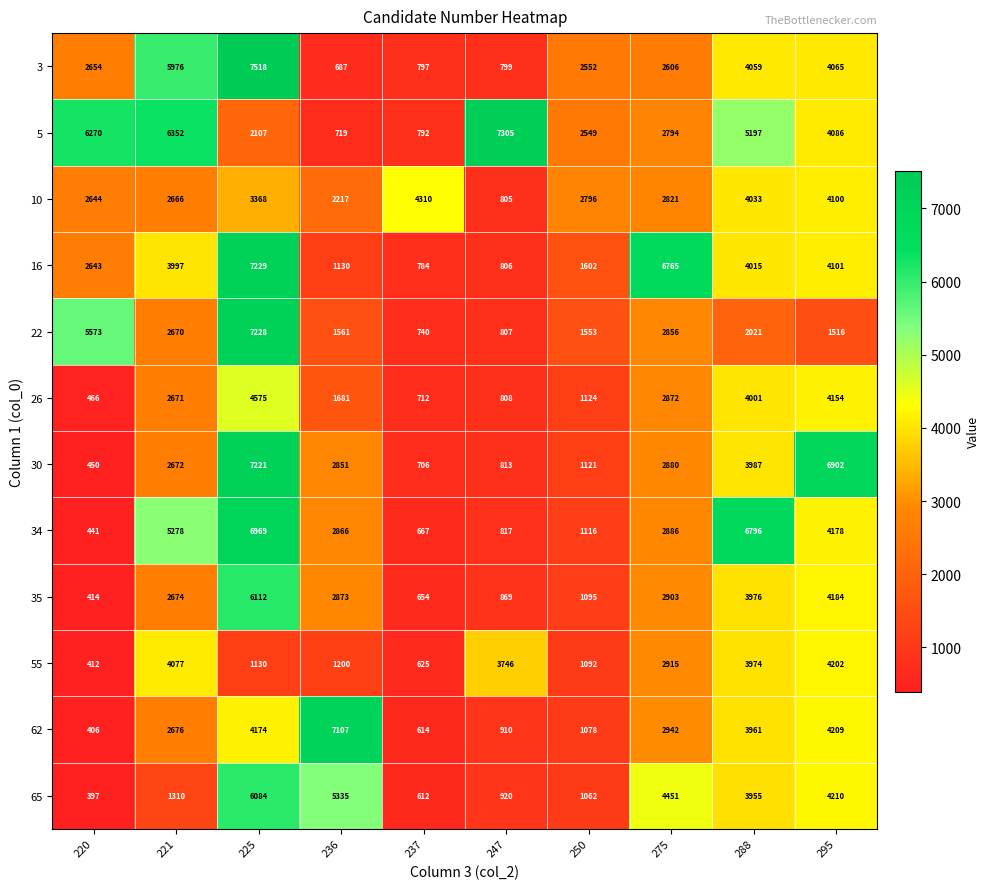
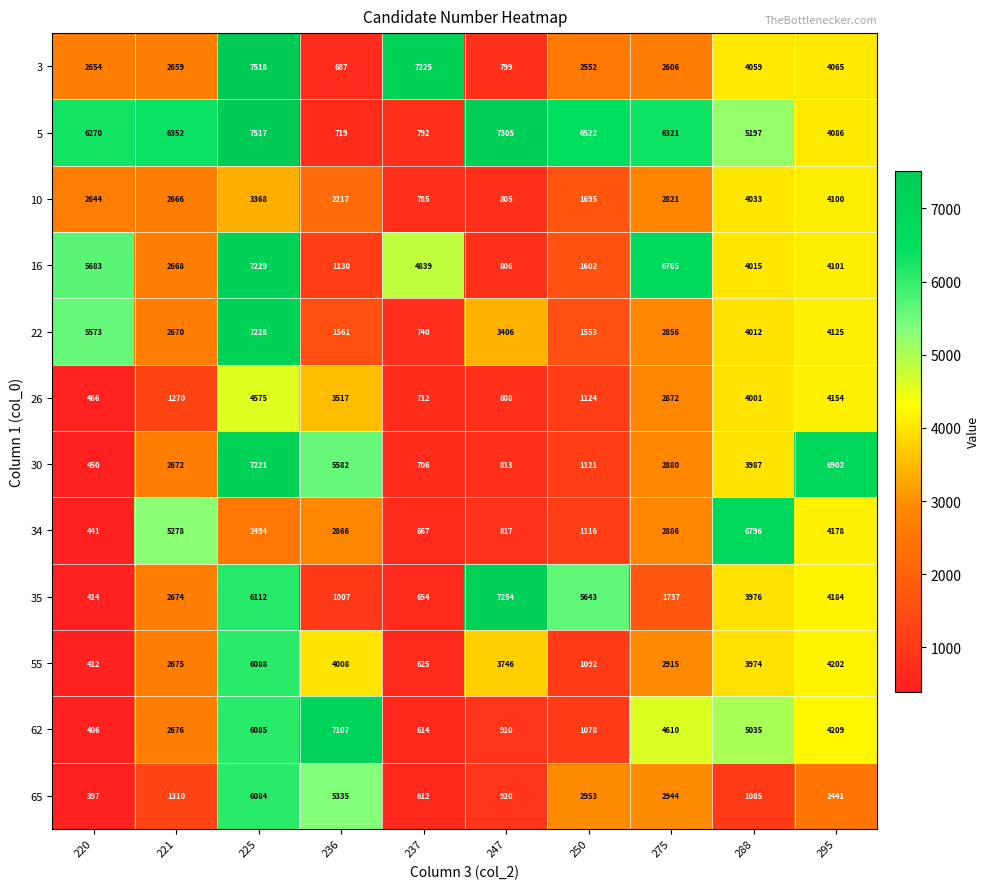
  {
    "3": {
      "220": 2654,
-     "221": 5976,
+     "221": 2659,
      "225": 7518,
      "236": 687,
-     "237": 797,
+     "237": 7225,
      "247": 799,
      "250": 2552,
      "275": 2606,
      "288": 4059,
      "295": 4065
    },
    "5": {
      "220": 6270,
      "221": 6352,
-     "225": 2107,
+     "225": 7517,
      "236": 719,
      "237": 792,
      "247": 7305,
-     "250": 2549,
-     "275": 2794,
+     "250": 6522,
+     "275": 6321,
      "288": 5197,
      "295": 4086
    },
    "10": {
      "220": 2644,
      "221": 2666,
      "225": 3368,
      "236": 2217,
-     "237": 4310,
+     "237": 785,
      "247": 805,
-     "250": 2796,
+     "250": 1695,
      "275": 2821,
      "288": 4033,
      "295": 4100
    },
    "16": {
-     "220": 2643,
-     "221": 3997,
+     "220": 5683,
+     "221": 2668,
      "225": 7229,
      "236": 1130,
-     "237": 784,
+     "237": 4839,
      "247": 806,
      "250": 1602,
      "275": 6765,
      "288": 4015,
      "295": 4101
    },
    "22": {
      "220": 5573,
      "221": 2670,
      "225": 7228,
      "236": 1561,
      "237": 740,
-     "247": 807,
+     "247": 3406,
      "250": 1553,
      "275": 2856,
-     "288": 2021,
-     "295": 1516
+     "288": 4012,
+     "295": 4125
    },
    "26": {
      "220": 466,
-     "221": 2671,
+     "221": 1270,
      "225": 4575,
-     "236": 1681,
+     "236": 3517,
      "237": 712,
      "247": 808,
      "250": 1124,
      "275": 2872,
      "288": 4001,
      "295": 4154
    },
    "30": {
      "220": 450,
      "221": 2672,
      "225": 7221,
-     "236": 2851,
+     "236": 5582,
      "237": 706,
      "247": 813,
      "250": 1121,
      "275": 2880,
      "288": 3987,
      "295": 6902
    },
    "34": {
      "220": 441,
      "221": 5278,
-     "225": 6969,
+     "225": 2494,
      "236": 2866,
      "237": 667,
      "247": 817,
      "250": 1116,
      "275": 2886,
      "288": 6796,
      "295": 4178
    },
    "35": {
      "220": 414,
      "221": 2674,
      "225": 6112,
-     "236": 2873,
+     "236": 1007,
      "237": 654,
-     "247": 869,
-     "250": 1095,
-     "275": 2903,
+     "247": 7254,
+     "250": 5643,
+     "275": 1737,
      "288": 3976,
      "295": 4184
    },
    "55": {
      "220": 412,
-     "221": 4077,
-     "225": 1130,
-     "236": 1200,
+     "221": 2675,
+     "225": 6088,
+     "236": 4008,
      "237": 625,
      "247": 3746,
      "250": 1092,
      "275": 2915,
      "288": 3974,
      "295": 4202
    },
    "62": {
      "220": 406,
      "221": 2676,
-     "225": 4174,
+     "225": 6085,
      "236": 7107,
      "237": 614,
      "247": 910,
      "250": 1078,
-     "275": 2942,
-     "288": 3961,
+     "275": 4610,
+     "288": 5035,
      "295": 4209
    },
    "65": {
      "220": 397,
      "221": 1310,
      "225": 6084,
      "236": 5335,
      "237": 612,
      "247": 920,
-     "250": 1062,
-     "275": 4451,
-     "288": 3955,
-     "295": 4210
+     "250": 2953,
+     "275": 2944,
+     "288": 1085,
+     "295": 2441
    }
  }
